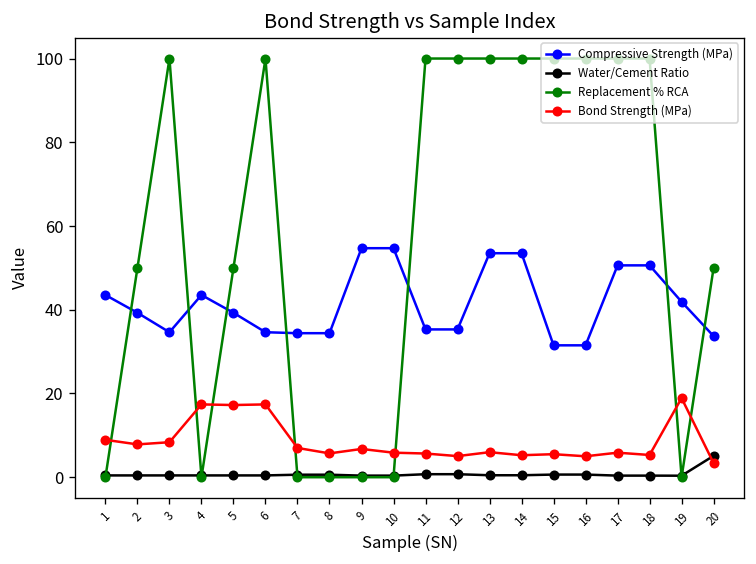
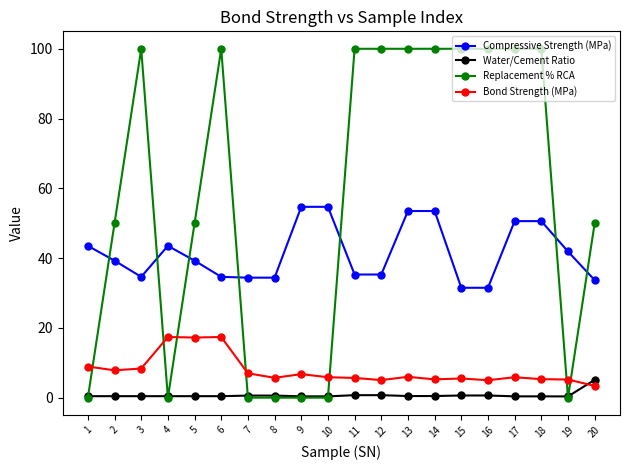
  {
    "Compressive Strength (MPa)": {
      "1": 44,
      "2": 39,
      "3": 35,
      "4": 44,
      "5": 39,
      "6": 35,
      "7": 34,
      "8": 34,
      "9": 55,
      "10": 55,
      "11": 35,
      "12": 35,
      "13": 54,
      "14": 54,
      "15": 32,
      "16": 32,
      "17": 51,
      "18": 51,
      "19": 42,
      "20": 34
    },
    "Water/Cement Ratio": {
      "2": 0,
      "3": 0,
      "5": 0,
      "6": 0,
      "11": 1,
      "12": 1,
      "13": 0,
      "14": 0,
      "15": 1,
      "16": 1,
      "17": 0,
      "18": 0,
      "20": 5
    },
    "Replacement % RCA": {
      "2": 50,
      "3": 100,
      "5": 50,
      "6": 100,
      "11": 100,
      "12": 100,
      "13": 100,
      "14": 100,
      "20": 50
    },
    "Bond Strength (MPa)": {
      "1": 9,
      "2": 8,
      "3": 8,
      "4": 17,
      "5": 17,
      "6": 17,
      "7": 7,
      "8": 6,
      "9": 7,
      "10": 6,
      "11": 6,
      "12": 5,
      "13": 6,
      "14": 5,
      "15": 6,
      "16": 5,
      "17": 6,
      "18": 5,
-     "19": 19,
+     "19": 5,
      "20": 3
    }
  }
